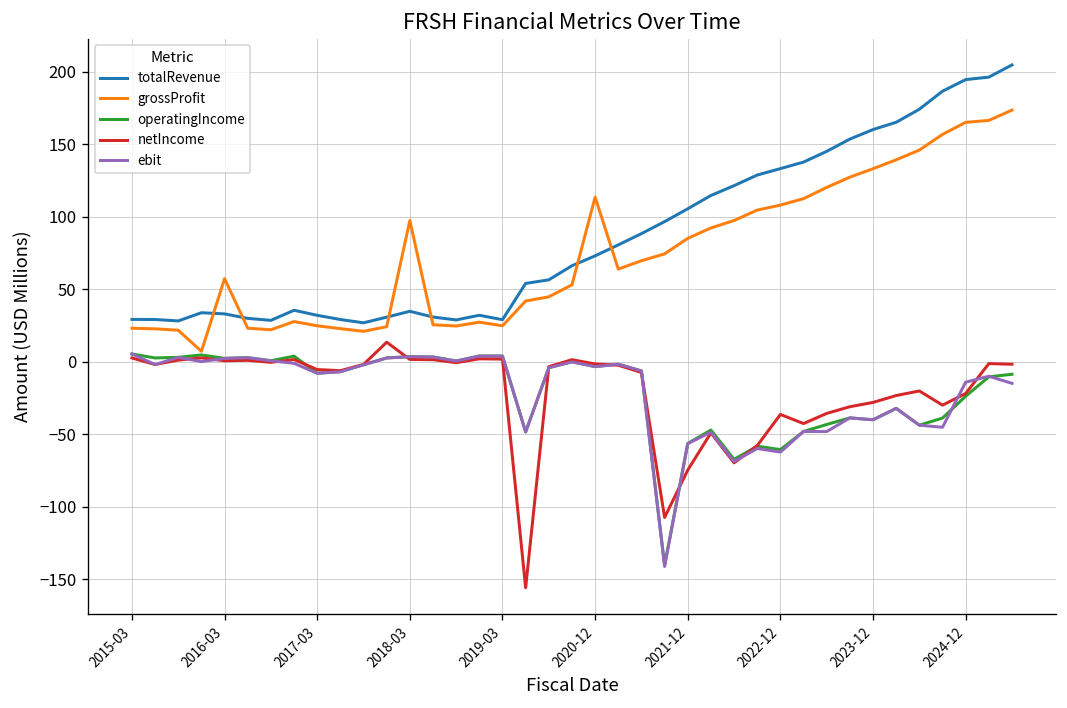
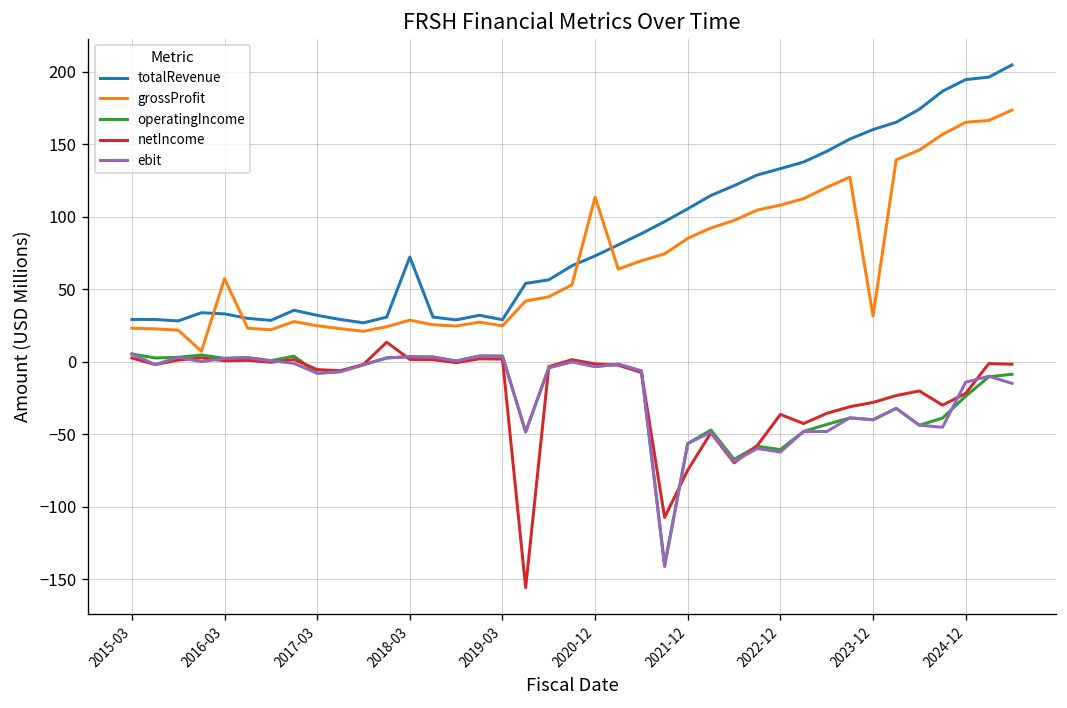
  {
    "totalRevenue": {
      "2015-03": 29,
      "2016-03": 33,
      "2017-03": 32,
-     "2018-03": 35,
+     "2018-03": 72,
      "2019-03": 29,
      "2020-12": 73,
      "2021-12": 105,
      "2022-12": 133,
      "2023-12": 160,
      "2024-12": 195
    },
    "grossProfit": {
      "2015-03": 23,
      "2016-03": 57,
      "2017-03": 25,
-     "2018-03": 97,
+     "2018-03": 29,
      "2019-03": 25,
      "2020-12": 113,
      "2021-12": 85,
      "2022-12": 108,
-     "2023-12": 133,
+     "2023-12": 32,
      "2024-12": 165
    },
    "netIncome": {
      "2015-03": 3,
      "2017-03": -5,
      "2021-12": -75,
      "2022-12": -36,
      "2023-12": -28
    },
    "ebit": {
      "2024-12": -14
    }
  }
